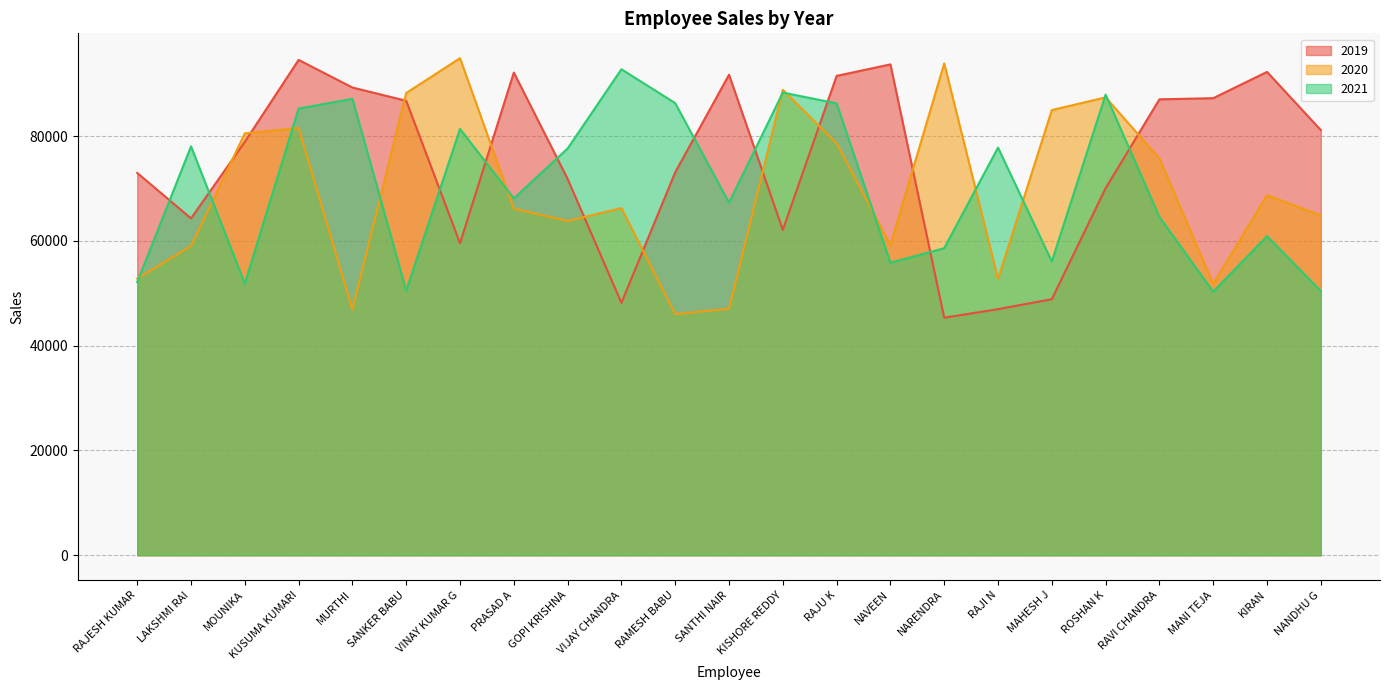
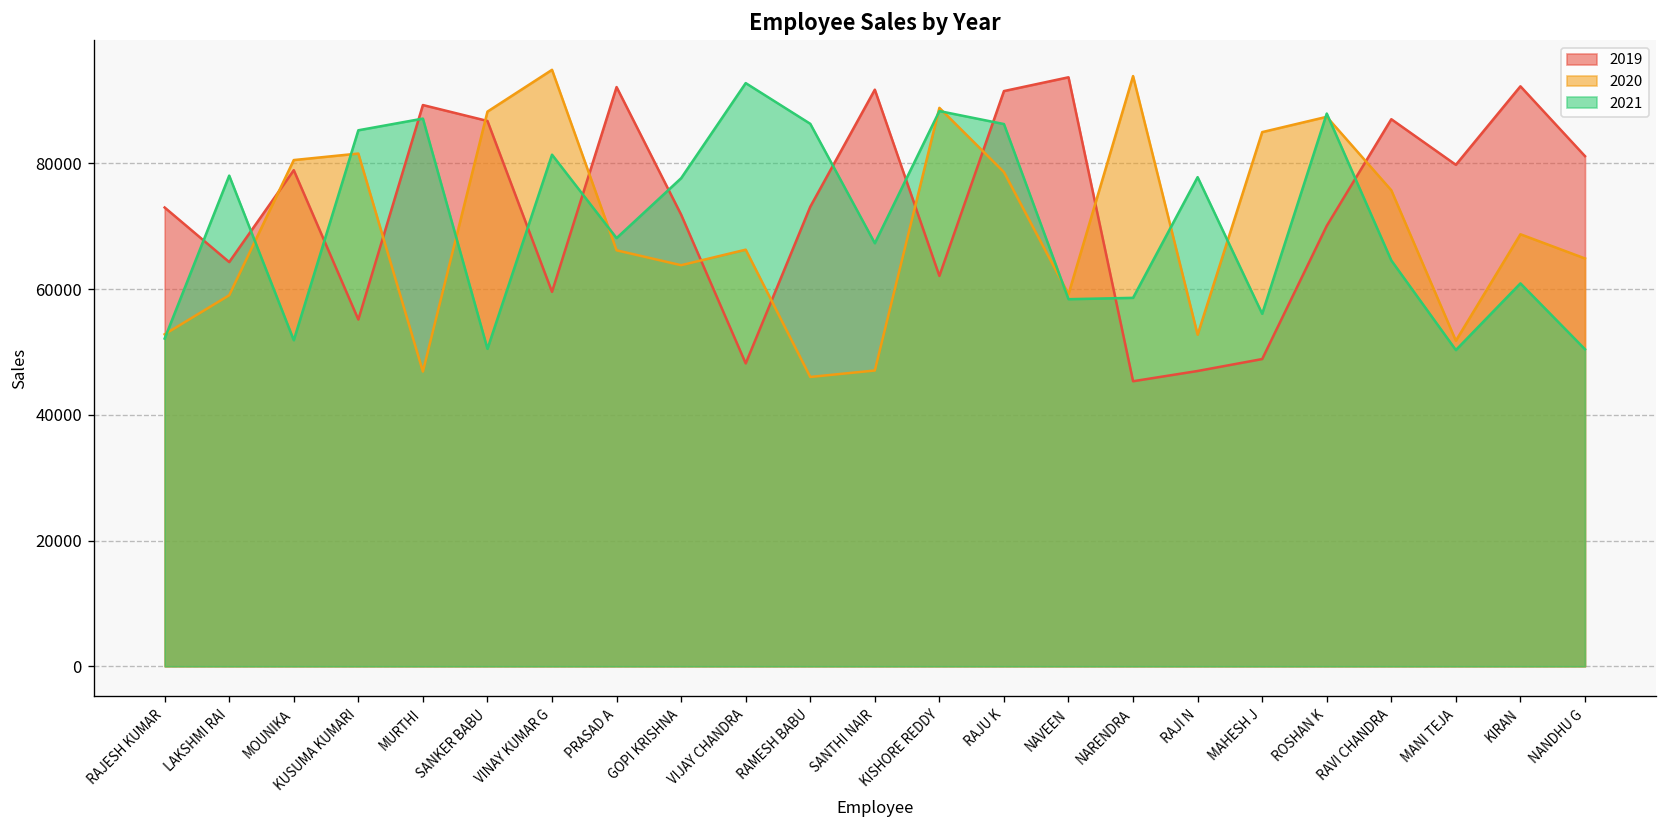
  {
    "2019": {
      "RAJESH KUMAR": 73000,
      "LAKSHMI RAI": 64000,
      "MOUNIKA": 79000,
-     "KUSUMA KUMARI": 95000,
+     "KUSUMA KUMARI": 55000,
      "MURTHI": 89000,
      "SANKER BABU": 87000,
      "VINAY KUMAR G": 60000,
      "PRASAD A": 92000,
      "GOPI KRISHNA": 72000,
      "VIJAY CHANDRA": 48000,
      "RAMESH BABU": 73000,
      "SANTHI NAIR": 92000,
      "KISHORE REDDY": 62000,
      "RAJU K": 92000,
      "NAVEEN": 94000,
      "NARENDRA": 45000,
      "RAJI N": 47000,
      "MAHESH J": 49000,
      "ROSHAN K": 70000,
      "RAVI CHANDRA": 87000,
-     "MANI TEJA": 87000,
+     "MANI TEJA": 80000,
      "KIRAN": 92000,
      "NANDHU G": 81000
    },
    "2020": {
      "RAJESH KUMAR": 53000,
      "LAKSHMI RAI": 59000,
      "MOUNIKA": 81000,
      "KUSUMA KUMARI": 82000,
      "MURTHI": 47000,
      "SANKER BABU": 88000,
      "VINAY KUMAR G": 95000,
      "PRASAD A": 66000,
      "GOPI KRISHNA": 64000,
      "VIJAY CHANDRA": 66000,
      "RAMESH BABU": 46000,
      "SANTHI NAIR": 47000,
      "KISHORE REDDY": 89000,
      "RAJU K": 79000,
      "NAVEEN": 59000,
      "NARENDRA": 94000,
      "RAJI N": 53000,
      "MAHESH J": 85000,
      "ROSHAN K": 87000,
      "RAVI CHANDRA": 76000,
      "MANI TEJA": 52000,
      "KIRAN": 69000,
      "NANDHU G": 65000
    },
    "2021": {
      "RAJESH KUMAR": 52000,
      "LAKSHMI RAI": 78000,
      "MOUNIKA": 52000,
      "KUSUMA KUMARI": 85000,
      "MURTHI": 87000,
      "SANKER BABU": 50000,
      "VINAY KUMAR G": 81000,
      "PRASAD A": 68000,
      "GOPI KRISHNA": 78000,
      "VIJAY CHANDRA": 93000,
      "RAMESH BABU": 86000,
      "SANTHI NAIR": 67000,
      "KISHORE REDDY": 88000,
      "RAJU K": 86000,
-     "NAVEEN": 56000,
+     "NAVEEN": 58000,
      "NARENDRA": 59000,
      "RAJI N": 78000,
      "MAHESH J": 56000,
      "ROSHAN K": 88000,
      "RAVI CHANDRA": 65000,
      "MANI TEJA": 50000,
      "KIRAN": 61000,
      "NANDHU G": 50000
    }
  }
